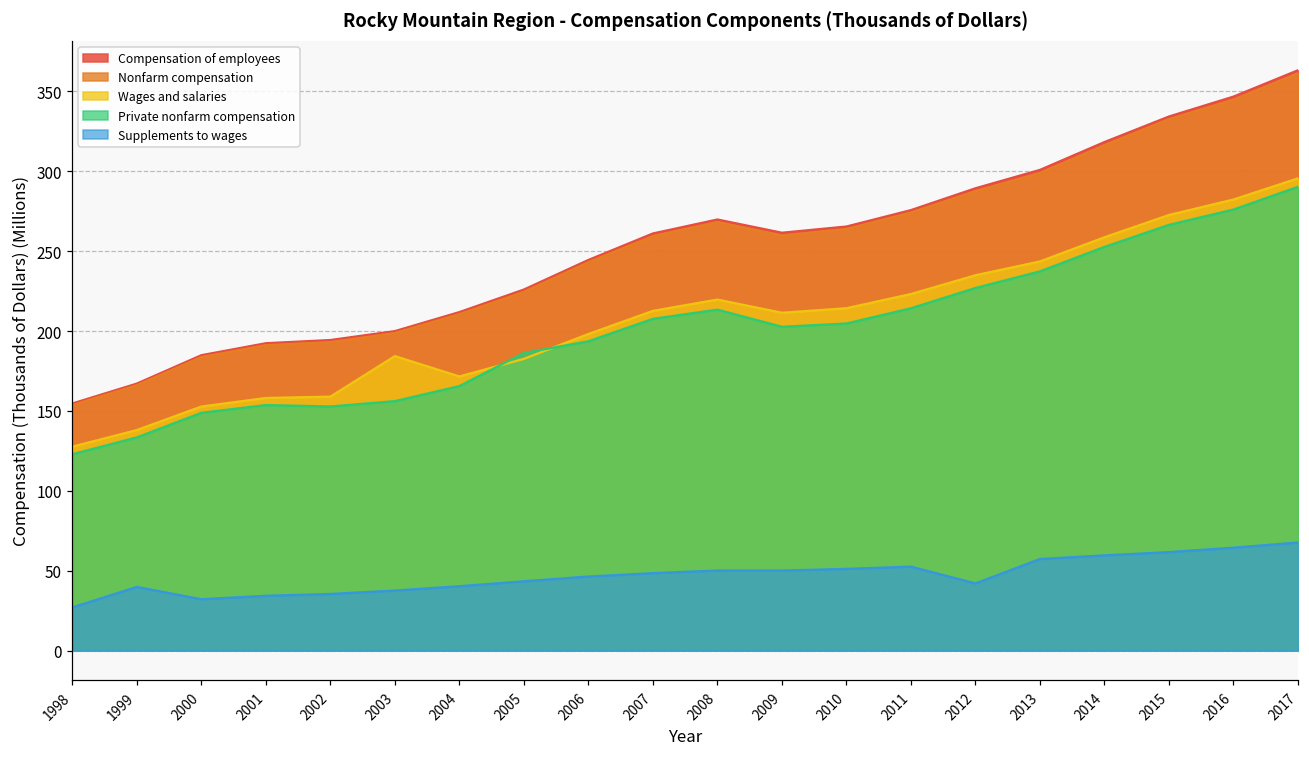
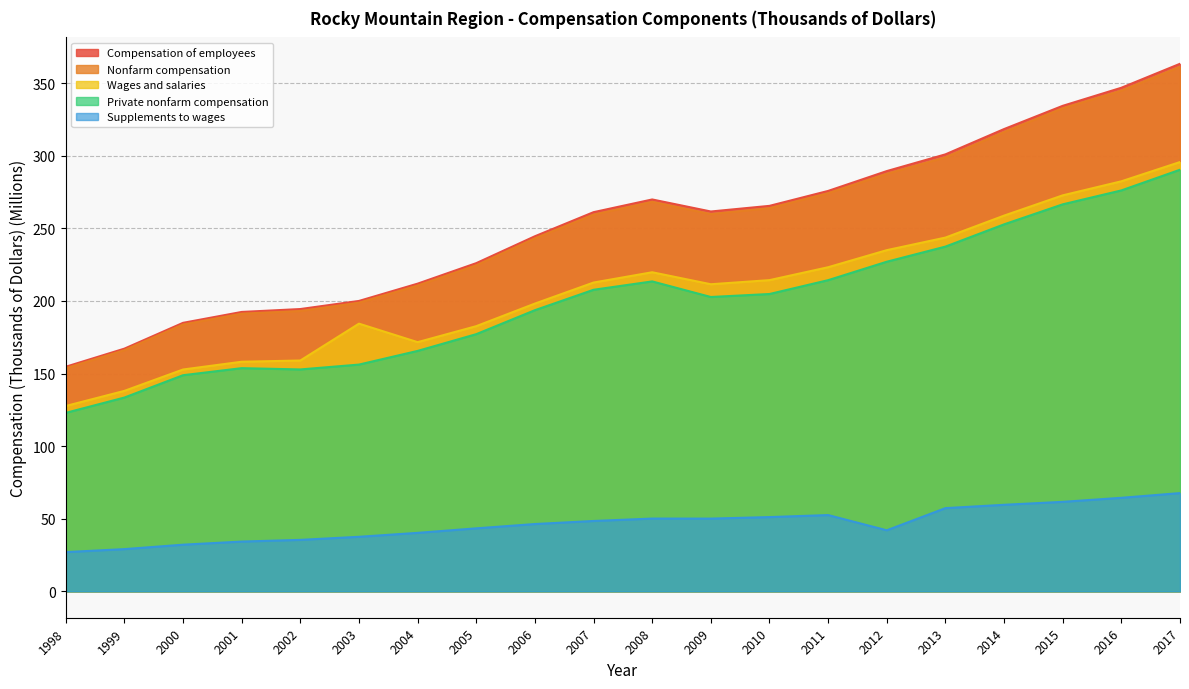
  {
    "Wages and salaries": {
      "1998": 128,
      "1999": 138,
      "2000": 153,
      "2001": 158,
      "2002": 159,
      "2003": 184,
      "2004": 172,
      "2005": 183,
      "2006": 198,
      "2007": 213,
      "2008": 220,
      "2009": 211,
      "2010": 214,
      "2011": 223,
      "2012": 235,
      "2013": 244,
      "2014": 259,
      "2015": 273,
      "2016": 282,
      "2017": 296
    },
    "Private nonfarm compensation": {
      "1998": 123,
      "1999": 133,
      "2000": 149,
      "2001": 154,
      "2002": 153,
      "2003": 156,
      "2004": 166,
-     "2005": 186,
+     "2005": 177,
      "2006": 194,
      "2007": 208,
      "2008": 213,
      "2009": 203,
      "2010": 205,
      "2011": 214,
      "2012": 227,
      "2013": 237,
      "2014": 253,
      "2015": 266,
      "2016": 276,
      "2017": 290
    },
    "Supplements to wages": {
      "1998": 27,
-     "1999": 40,
+     "1999": 29,
      "2000": 32,
      "2001": 34,
      "2002": 35,
      "2003": 38,
      "2004": 40,
      "2005": 43,
      "2006": 46,
      "2007": 48,
      "2008": 50,
      "2009": 50,
      "2010": 51,
      "2011": 53,
      "2012": 42,
      "2013": 57,
      "2014": 60,
      "2015": 62,
      "2016": 64,
      "2017": 68
    }
  }
